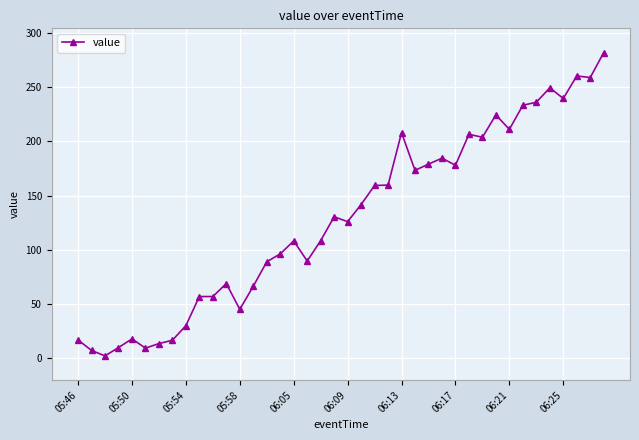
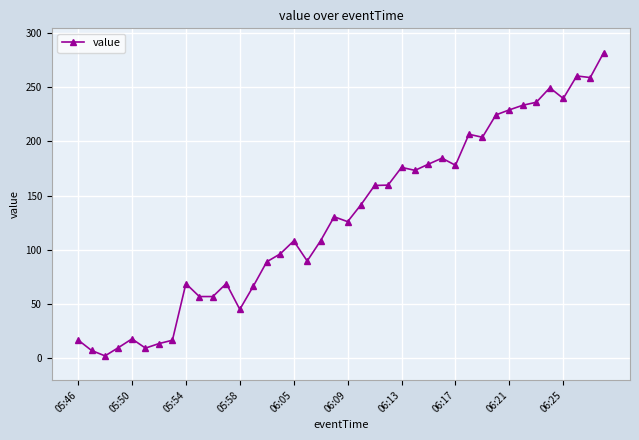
  {
    "05:46": 17,
    "05:50": 18,
-   "05:54": 30,
+   "05:54": 69,
    "05:58": 45,
    "06:05": 108,
    "06:09": 126,
-   "06:13": 208,
+   "06:13": 176,
    "06:17": 178,
-   "06:21": 211,
+   "06:21": 229,
    "06:25": 240
  }
